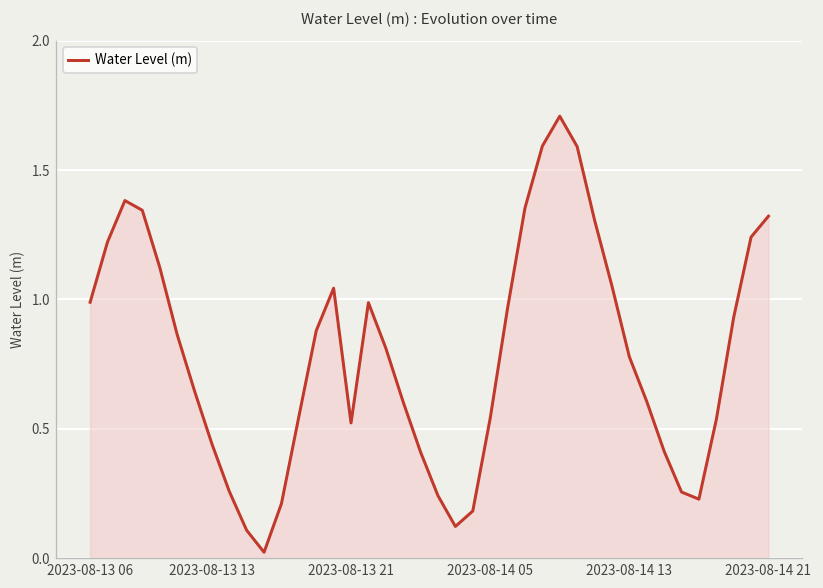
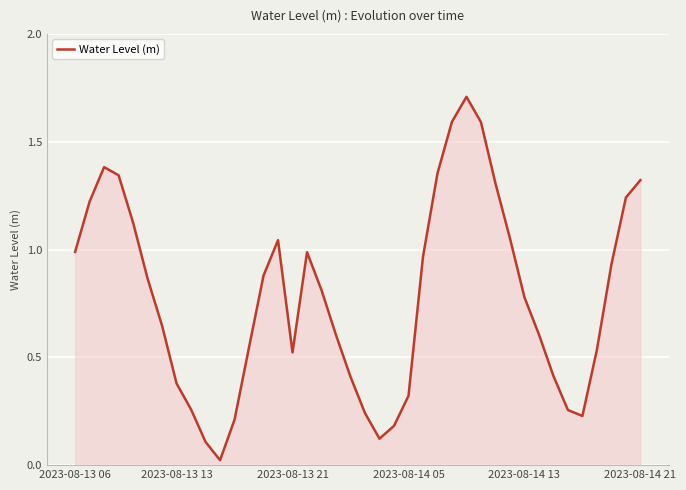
  {
    "2023-08-13 06": 0.99,
-   "2023-08-13 13": 0.44,
+   "2023-08-13 13": 0.38,
    "2023-08-13 21": 0.52,
-   "2023-08-14 05": 0.54,
+   "2023-08-14 05": 0.32,
    "2023-08-14 13": 0.78,
    "2023-08-14 21": 1.32
  }
